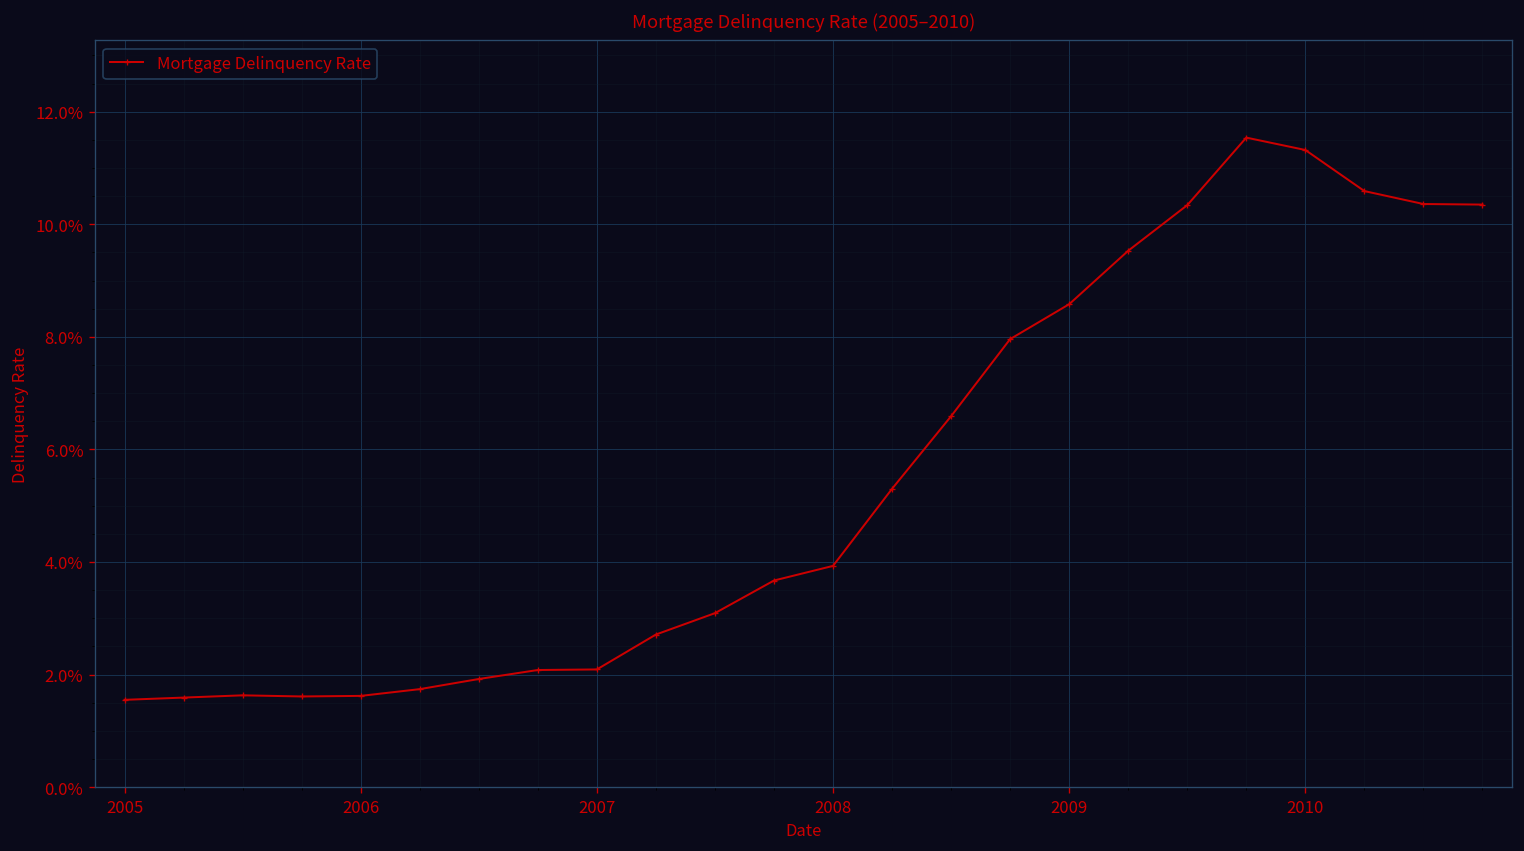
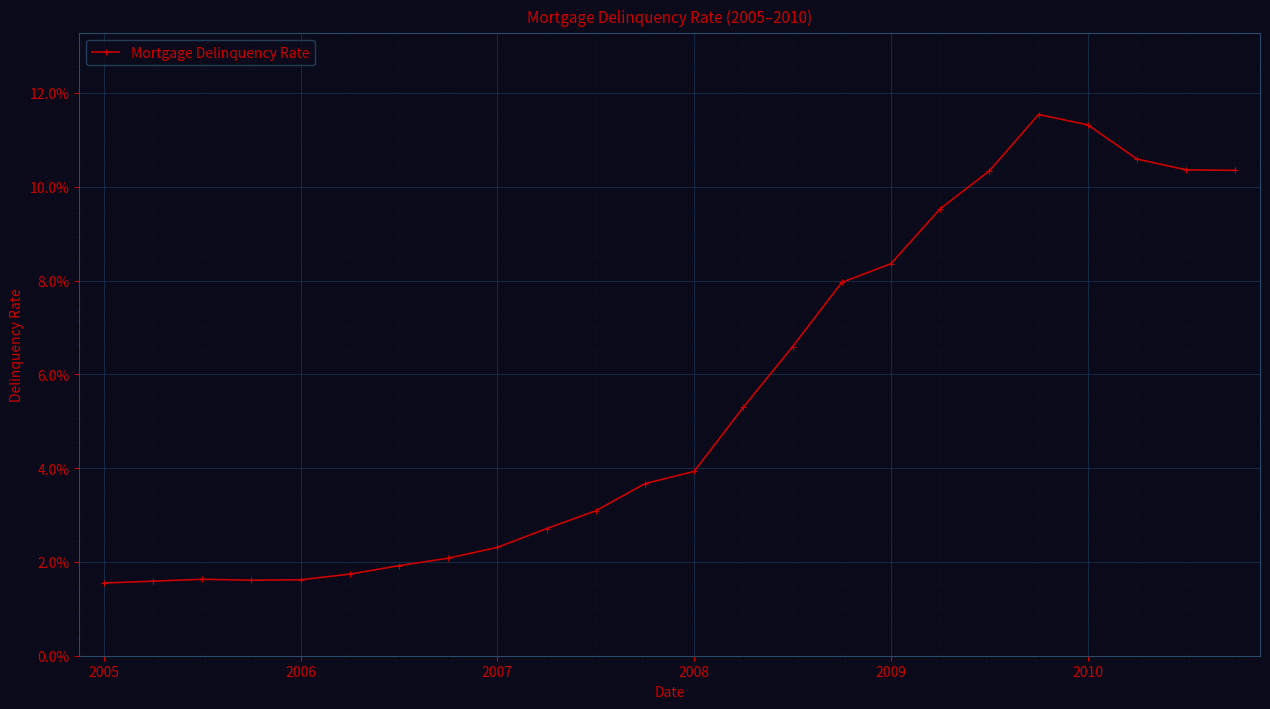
  {
    "2005": "1.6%",
    "2006": "1.6%",
-   "2007": "2.1%",
+   "2007": "2.3%",
    "2008": "3.9%",
-   "2009": "8.6%",
+   "2009": "8.4%",
    "2010": "11.3%"
  }
